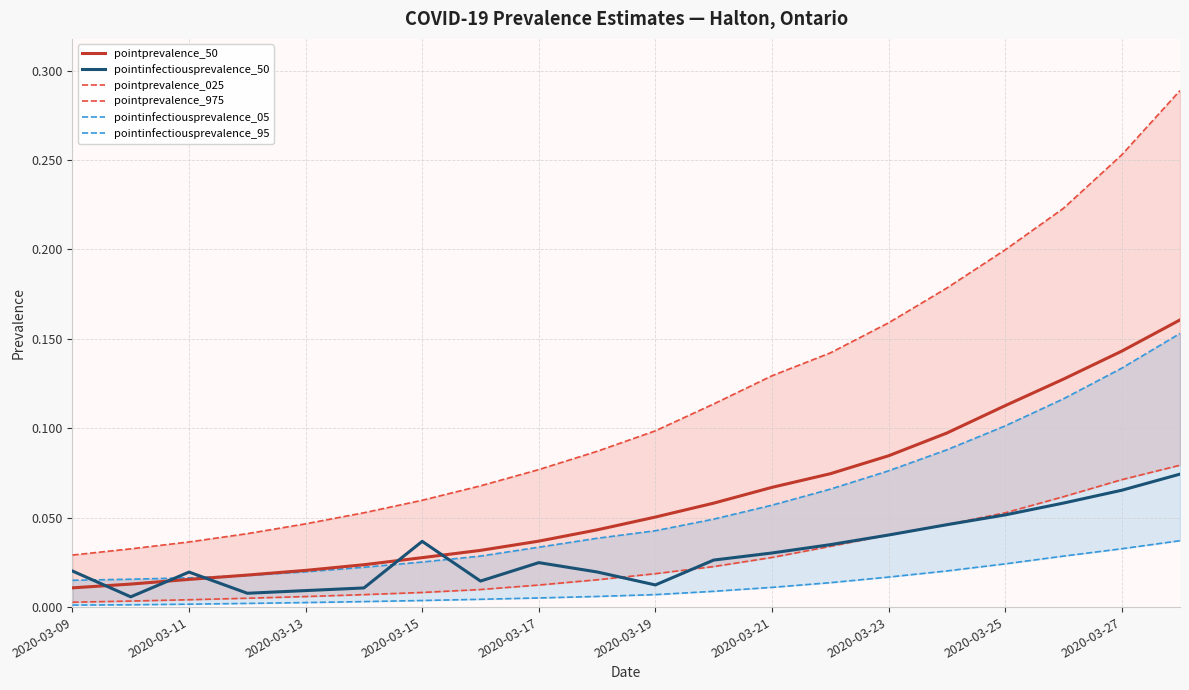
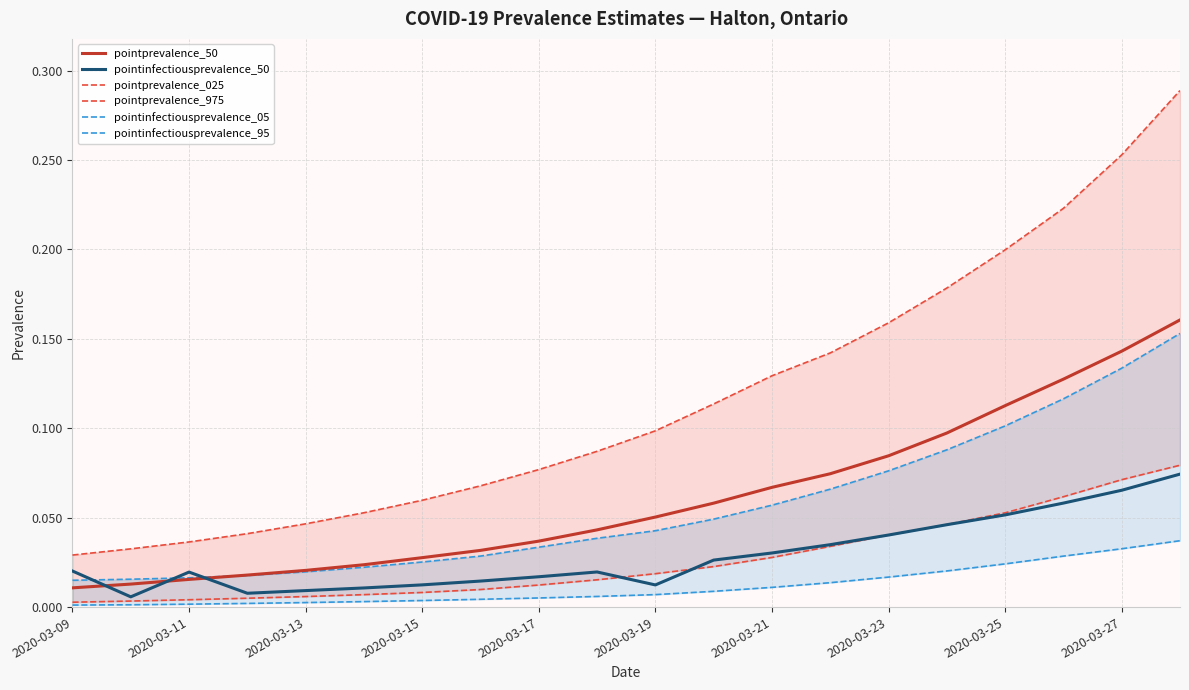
  {
    "pointinfectiousprevalence_50": {
      "2020-03-09": 0.020,
      "2020-03-11": 0.020,
      "2020-03-13": 0.009,
-     "2020-03-15": 0.037,
-     "2020-03-17": 0.025,
+     "2020-03-15": 0.012,
+     "2020-03-17": 0.017,
      "2020-03-19": 0.012,
      "2020-03-21": 0.030,
      "2020-03-27": 0.065
    }
  }
